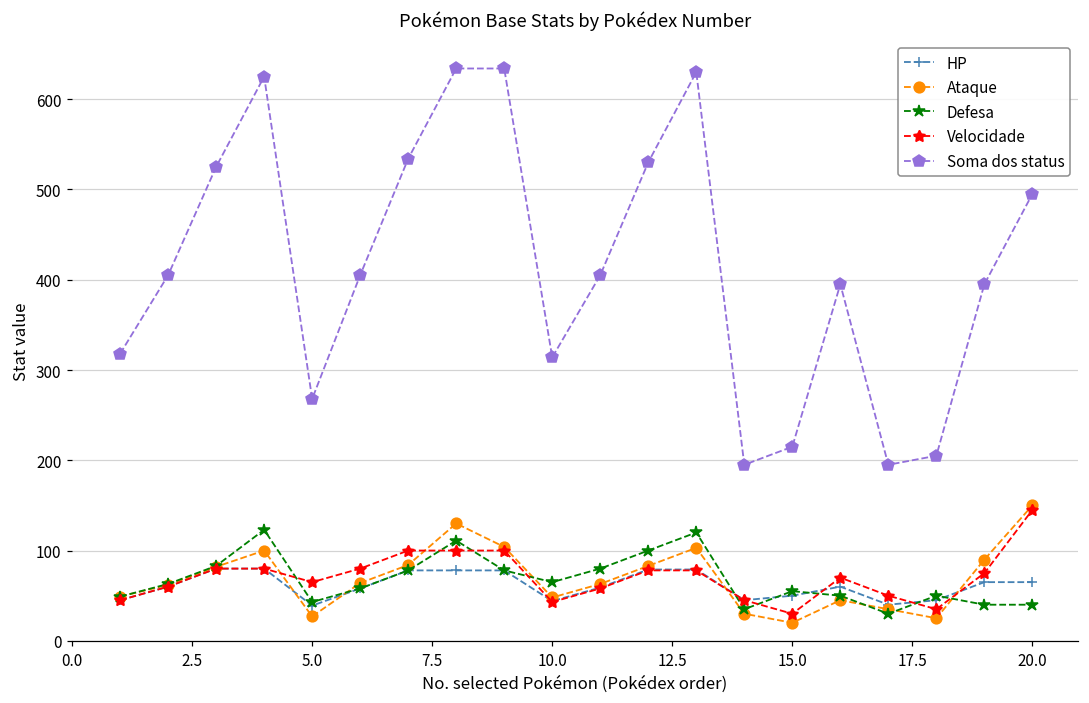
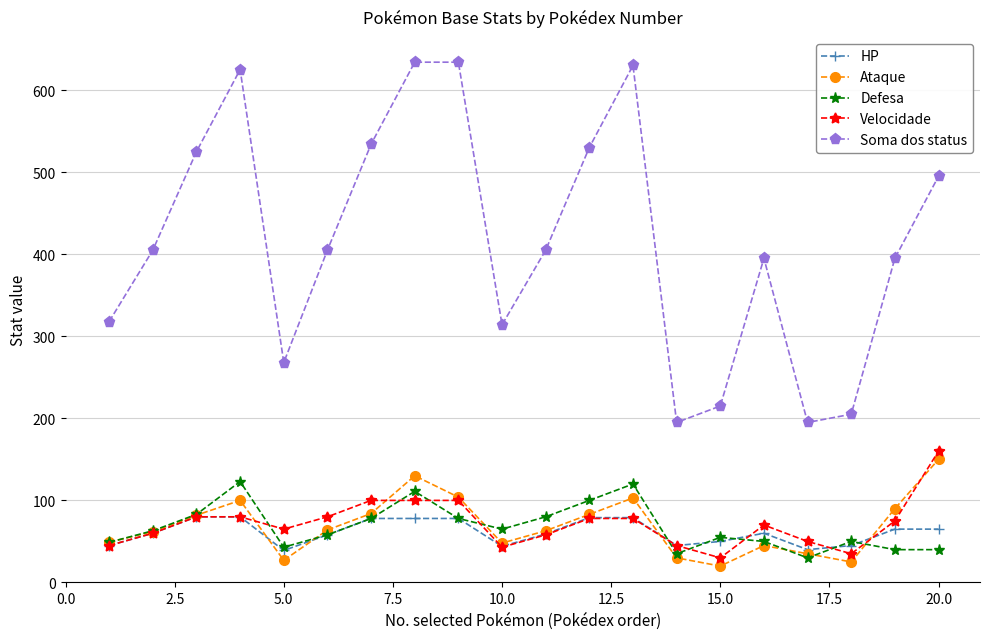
  {
    "HP": {
      "5.0": 40,
      "15.0": 50,
      "20.0": 70
    },
    "Ataque": {
      "5.0": 30,
      "10.0": 50,
      "15.0": 20,
      "20.0": 150
    },
    "Defesa": {
      "5.0": 40,
      "10.0": 70,
      "15.0": 60,
      "20.0": 40
    },
    "Velocidade": {
      "5.0": 70,
      "15.0": 30,
-     "20.0": 150
+     "20.0": 160
    },
    "Soma dos status": {
      "5.0": 270,
      "10.0": 310,
      "15.0": 220,
      "20.0": 500
    }
  }
